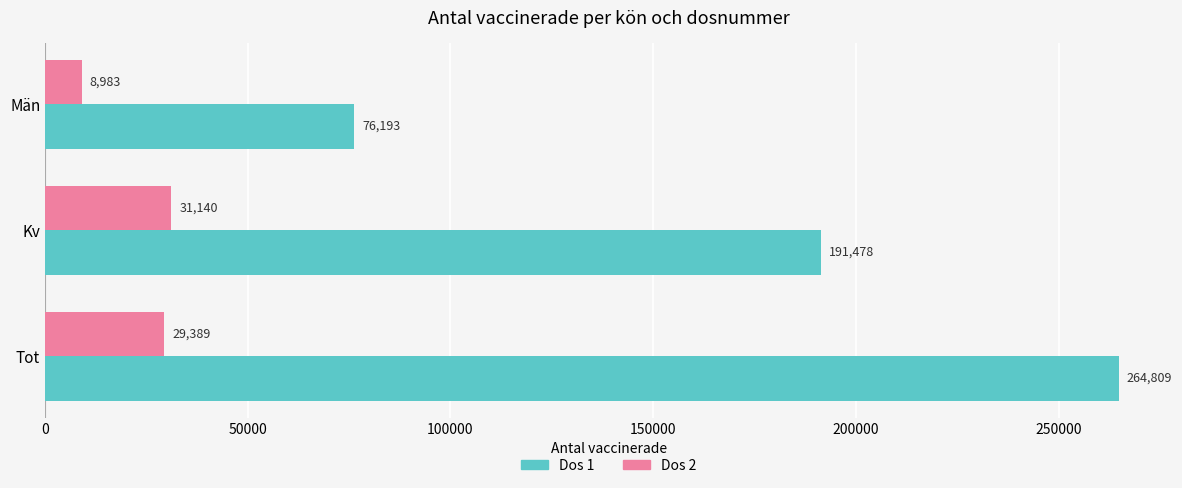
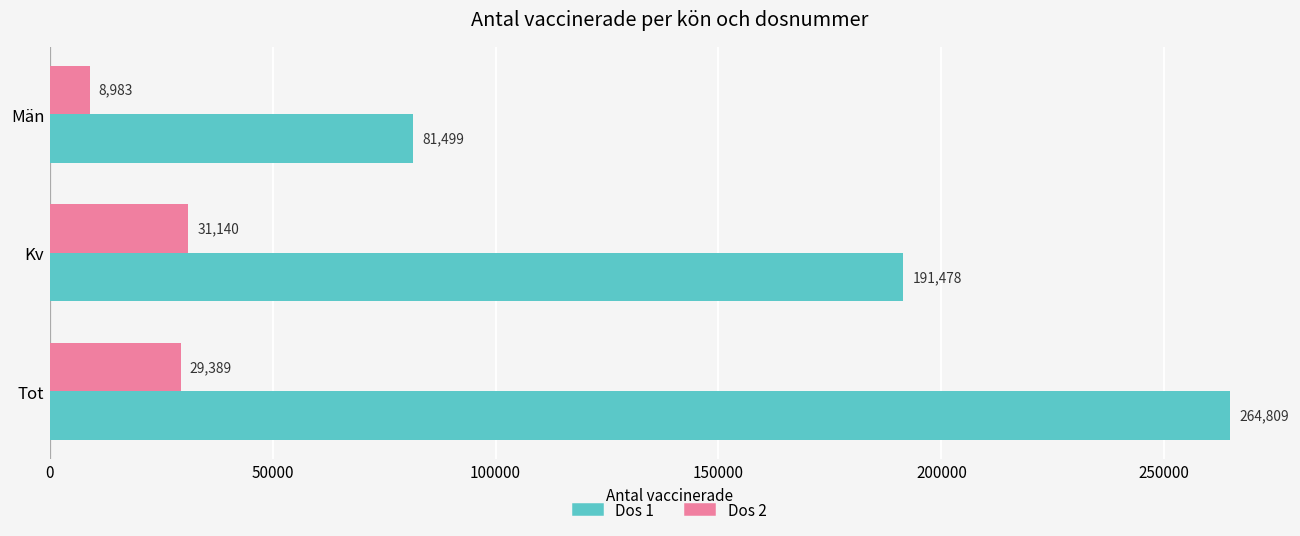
  {
    "Dos 1": {
-     "Män": "76,193",
+     "Män": "81,499",
      "Kv": "191,478",
      "Tot": "264,809"
    },
    "Dos 2": {
      "Män": "8,983",
      "Kv": "31,140",
      "Tot": "29,389"
    }
  }
